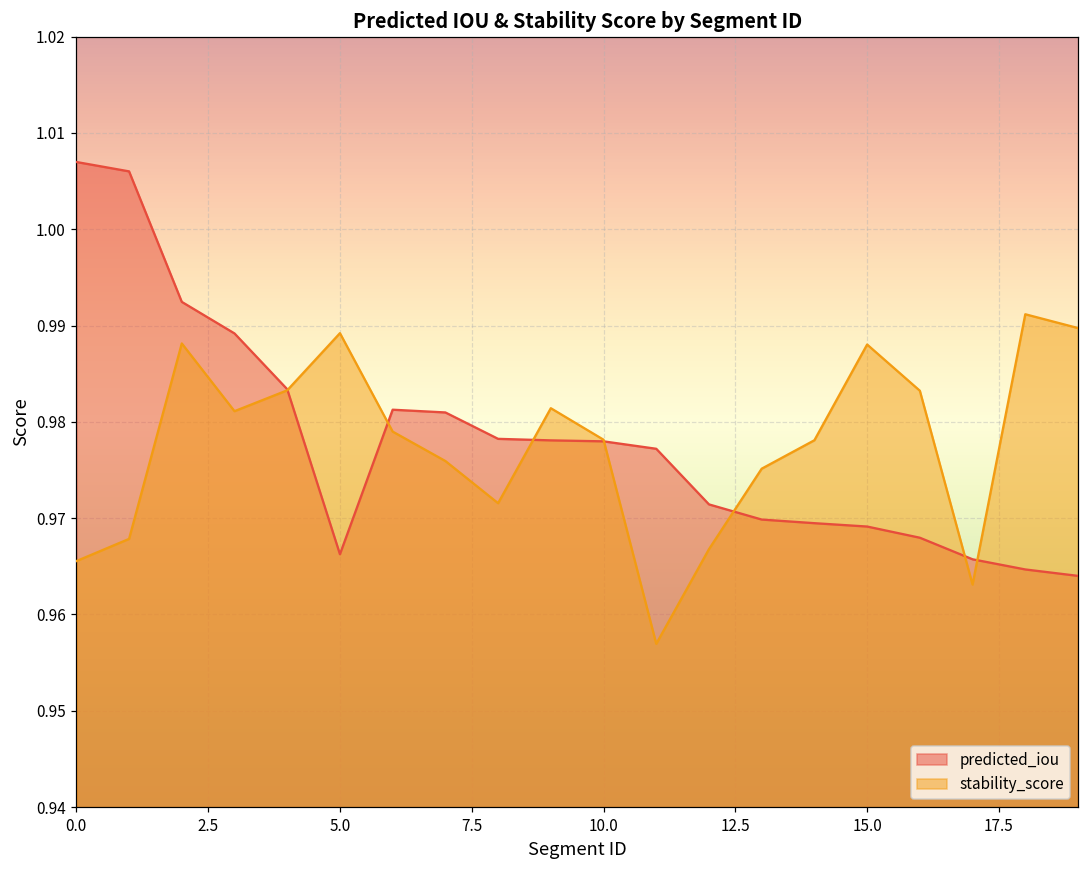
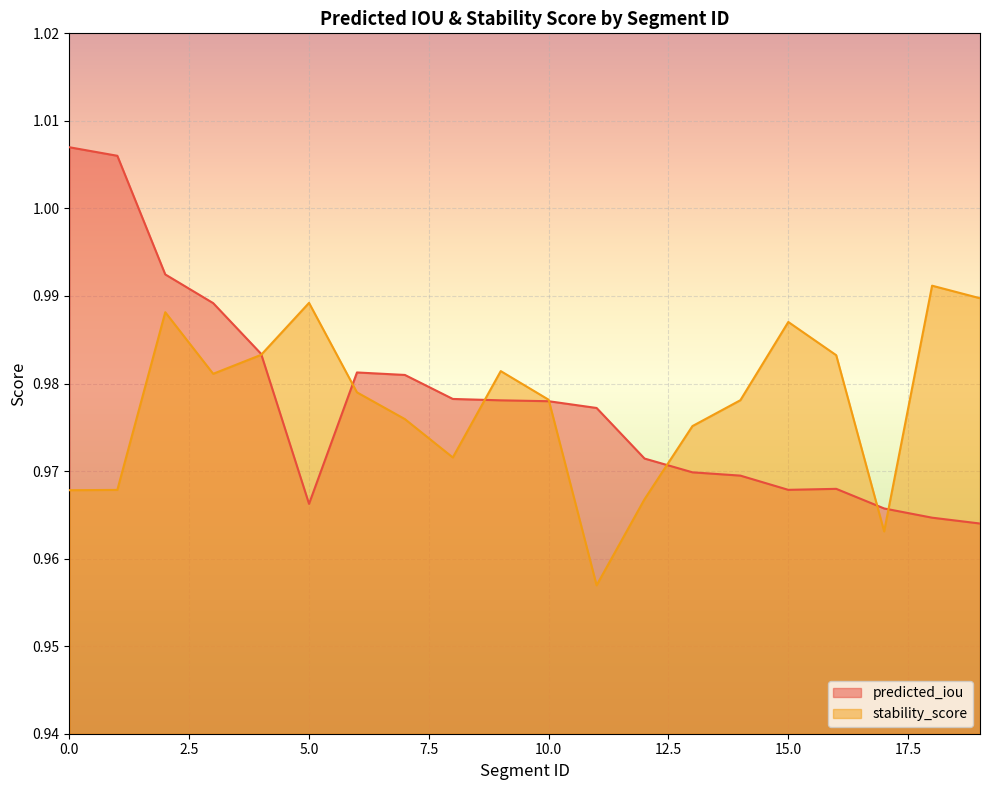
  {
    "predicted_iou": {
      "0.0": 1.007,
      "5.0": 0.966,
-     "15.0": 0.969
+     "15.0": 0.968
    },
    "stability_score": {
-     "0.0": 0.966,
+     "0.0": 0.968,
      "5.0": 0.989,
-     "15.0": 0.988
+     "15.0": 0.987
    }
  }
